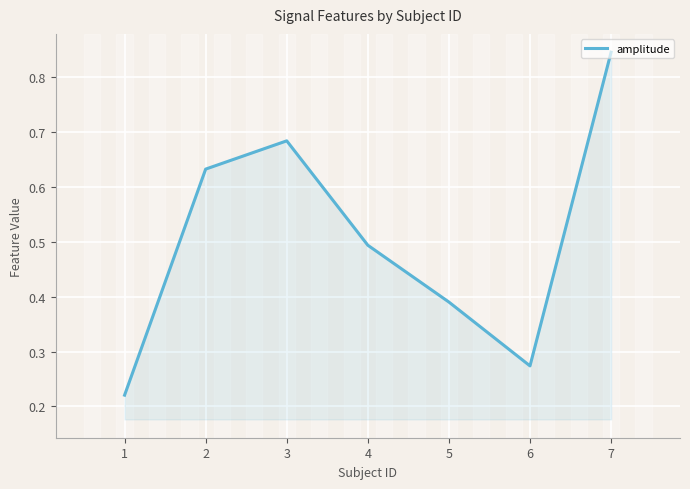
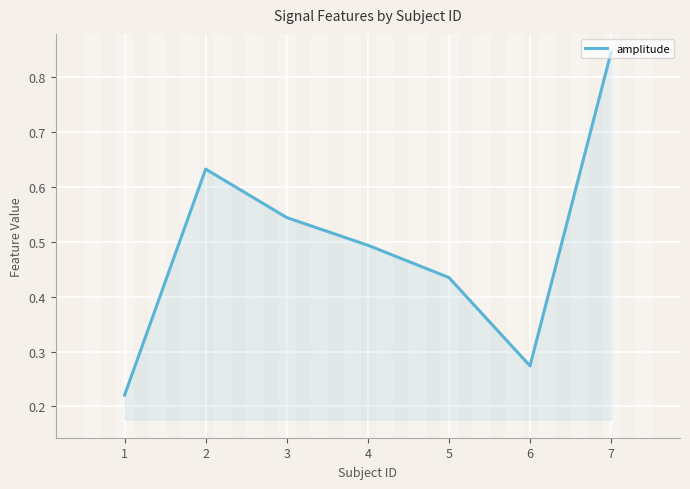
  {
    "1": 0.22,
    "2": 0.63,
-   "3": 0.68,
+   "3": 0.54,
    "4": 0.49,
-   "5": 0.39,
+   "5": 0.43,
    "6": 0.27
  }
